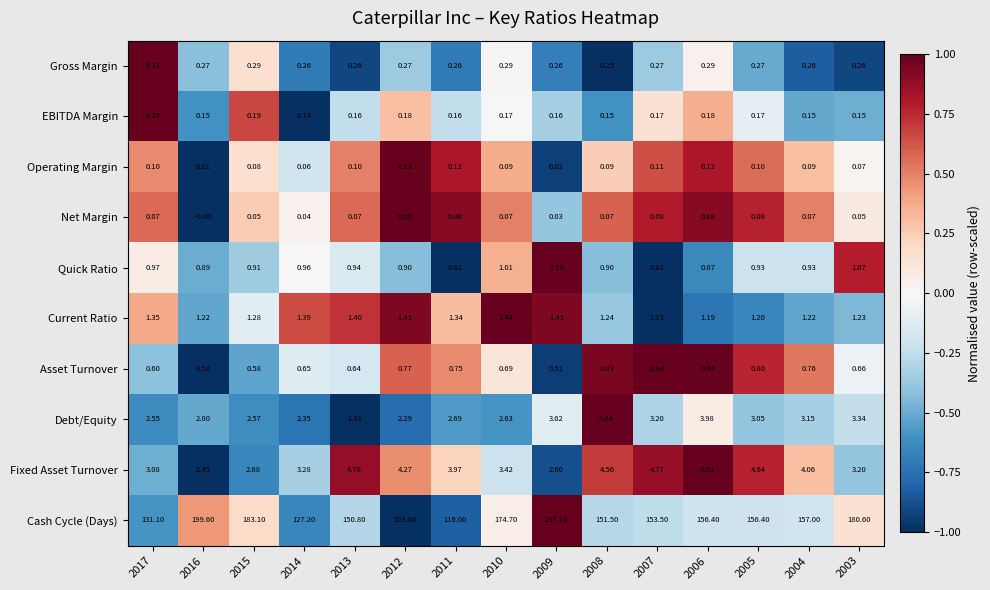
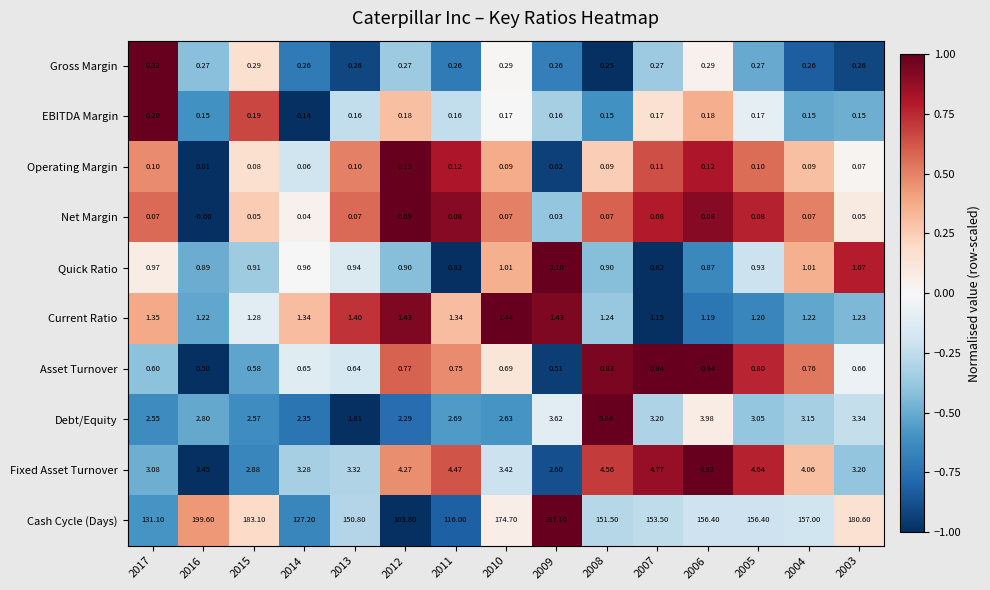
  {
    "Gross Margin": {
      "2017": 0.32,
      "2016": 0.27,
      "2015": 0.29,
      "2014": 0.26,
      "2013": 0.26,
      "2012": 0.27,
      "2011": 0.26,
      "2010": 0.29,
      "2009": 0.26,
      "2008": 0.25,
      "2007": 0.27,
      "2006": 0.29,
      "2005": 0.27,
      "2004": 0.26,
      "2003": 0.26
    },
    "EBITDA Margin": {
      "2017": 0.20,
      "2016": 0.15,
      "2015": 0.19,
      "2014": 0.14,
      "2013": 0.16,
      "2012": 0.18,
      "2011": 0.16,
      "2010": 0.17,
      "2009": 0.16,
      "2008": 0.15,
      "2007": 0.17,
      "2006": 0.18,
      "2005": 0.17,
      "2004": 0.15,
      "2003": 0.15
    },
    "Operating Margin": {
      "2017": 0.10,
      "2016": 0.01,
      "2015": 0.08,
      "2014": 0.06,
      "2013": 0.10,
      "2012": 0.13,
      "2011": 0.12,
      "2010": 0.09,
      "2009": 0.02,
      "2008": 0.09,
      "2007": 0.11,
      "2006": 0.12,
      "2005": 0.10,
      "2004": 0.09,
      "2003": 0.07
    },
    "Net Margin": {
      "2017": 0.07,
      "2016": -0.00,
      "2015": 0.05,
      "2014": 0.04,
      "2013": 0.07,
      "2012": 0.09,
      "2011": 0.08,
      "2010": 0.07,
      "2009": 0.03,
      "2008": 0.07,
      "2007": 0.08,
      "2006": 0.08,
      "2005": 0.08,
      "2004": 0.07,
      "2003": 0.05
    },
    "Quick Ratio": {
      "2017": 0.97,
      "2016": 0.89,
      "2015": 0.91,
      "2014": 0.96,
      "2013": 0.94,
      "2012": 0.90,
      "2011": 0.82,
      "2010": 1.01,
      "2009": 1.10,
      "2008": 0.90,
      "2007": 0.82,
      "2006": 0.87,
      "2005": 0.93,
-     "2004": 0.93,
+     "2004": 1.01,
      "2003": 1.07
    },
    "Current Ratio": {
      "2017": 1.35,
      "2016": 1.22,
      "2015": 1.28,
-     "2014": 1.39,
+     "2014": 1.34,
      "2013": 1.40,
      "2012": 1.43,
      "2011": 1.34,
      "2010": 1.44,
      "2009": 1.43,
      "2008": 1.24,
      "2007": 1.15,
      "2006": 1.19,
      "2005": 1.20,
      "2004": 1.22,
      "2003": 1.23
    },
    "Asset Turnover": {
      "2017": 0.60,
      "2016": 0.50,
      "2015": 0.58,
      "2014": 0.65,
      "2013": 0.64,
      "2012": 0.77,
      "2011": 0.75,
      "2010": 0.69,
      "2009": 0.51,
      "2008": 0.83,
      "2007": 0.84,
      "2006": 0.84,
      "2005": 0.80,
      "2004": 0.76,
      "2003": 0.66
    },
    "Debt/Equity": {
      "2017": 2.55,
      "2016": 2.80,
      "2015": 2.57,
      "2014": 2.35,
      "2013": 1.81,
      "2012": 2.29,
      "2011": 2.69,
      "2010": 2.63,
      "2009": 3.62,
      "2008": 5.84,
      "2007": 3.20,
      "2006": 3.98,
      "2005": 3.05,
      "2004": 3.15,
      "2003": 3.34
    },
    "Fixed Asset Turnover": {
      "2017": 3.08,
      "2016": 2.45,
      "2015": 2.88,
      "2014": 3.28,
-     "2013": 4.78,
+     "2013": 3.32,
      "2012": 4.27,
-     "2011": 3.97,
+     "2011": 4.47,
      "2010": 3.42,
      "2009": 2.60,
      "2008": 4.56,
      "2007": 4.77,
      "2006": 4.93,
      "2005": 4.64,
      "2004": 4.06,
      "2003": 3.20
    },
    "Cash Cycle (Days)": {
      "2017": 131.10,
      "2016": 199.60,
      "2015": 183.10,
      "2014": 127.20,
      "2013": 150.80,
      "2012": 103.80,
      "2011": 116.00,
      "2010": 174.70,
      "2009": 237.10,
      "2008": 151.50,
      "2007": 153.50,
      "2006": 156.40,
      "2005": 156.40,
      "2004": 157.00,
      "2003": 180.60
    }
  }
